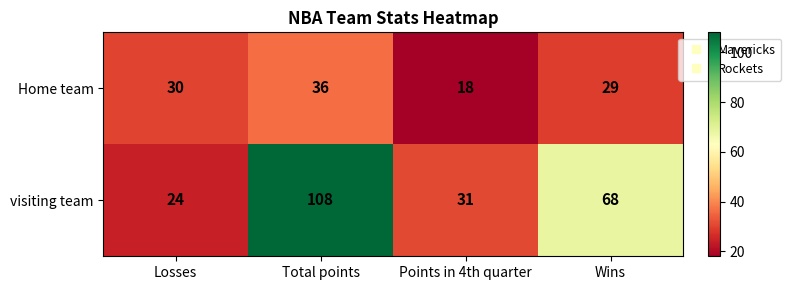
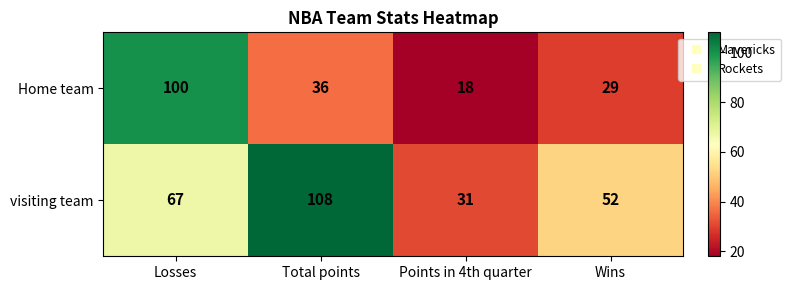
  {
    "Home team": {
-     "Losses": 30,
+     "Losses": 100,
      "Total points": 36,
      "Points in 4th quarter": 18,
      "Wins": 29
    },
    "visiting team": {
-     "Losses": 24,
+     "Losses": 67,
      "Total points": 108,
      "Points in 4th quarter": 31,
-     "Wins": 68
+     "Wins": 52
    }
  }
